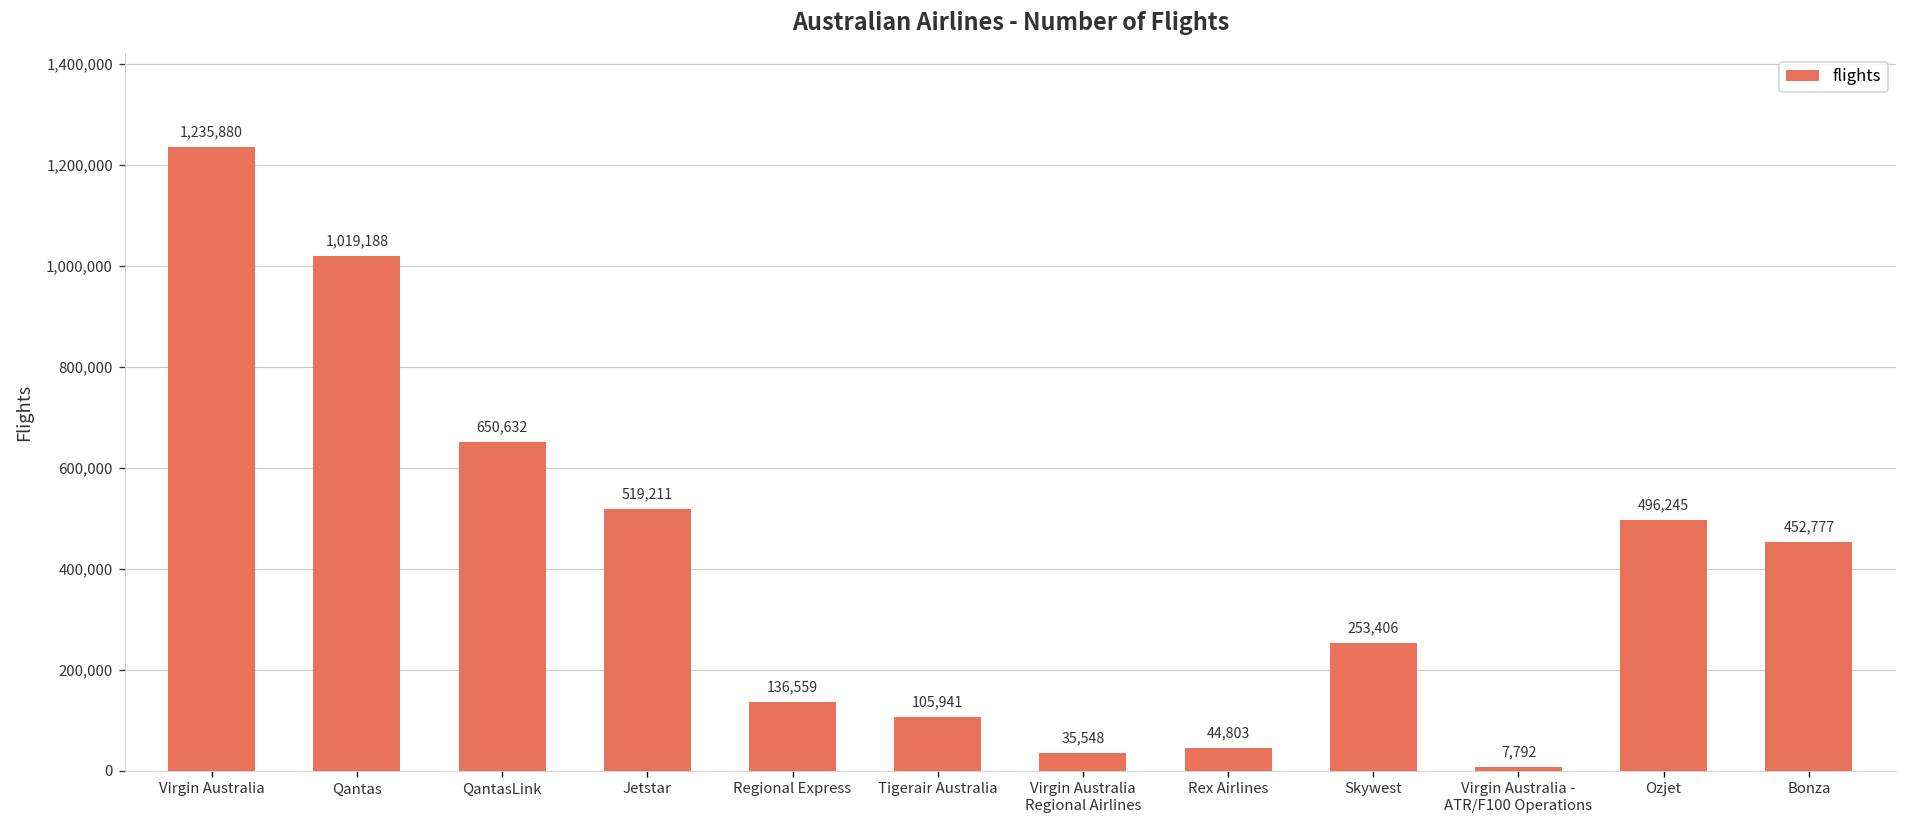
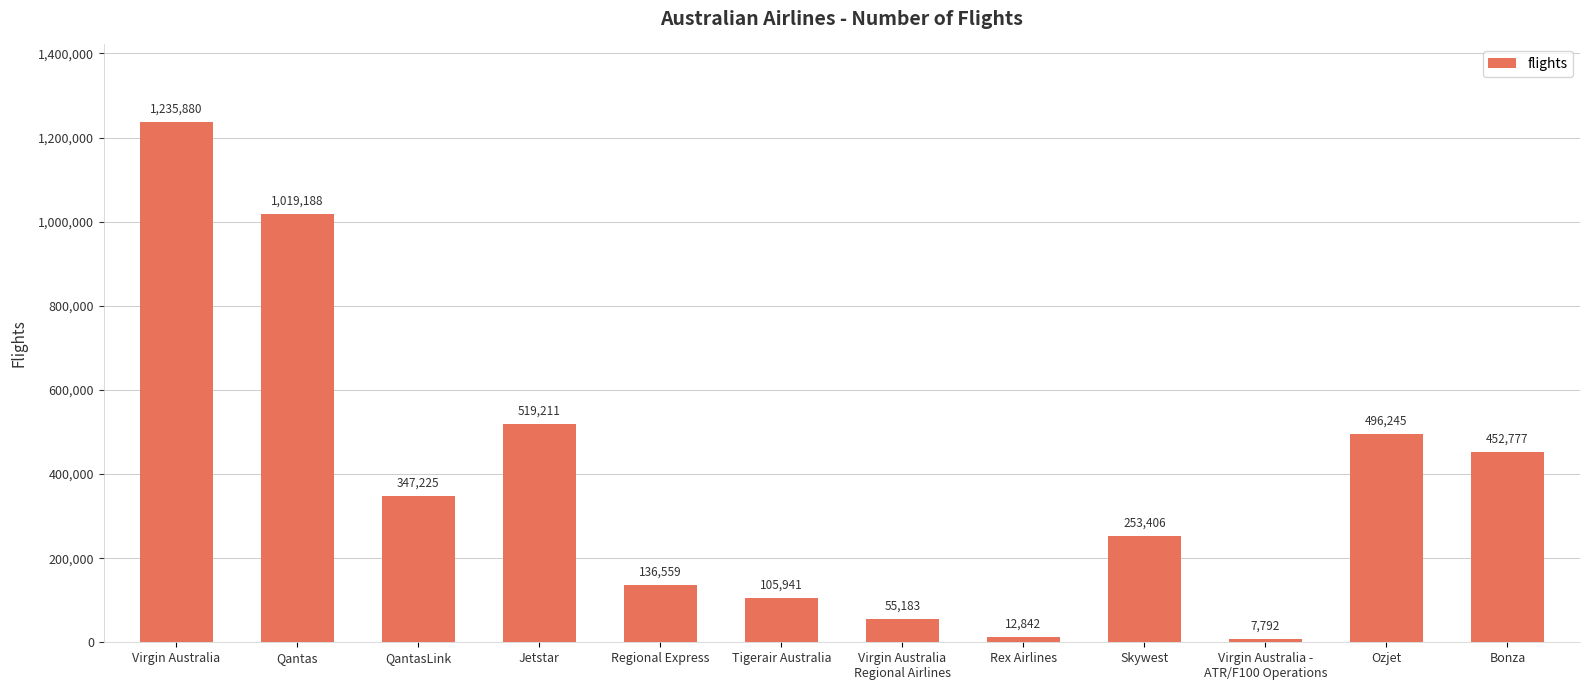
  {
    "Virgin Australia": "1,235,880",
    "Qantas": "1,019,188",
-   "QantasLink": "650,632",
+   "QantasLink": "347,225",
    "Jetstar": "519,211",
    "Regional Express": "136,559",
    "Tigerair Australia": "105,941",
-   "Virgin Australia Regional Airlines": "35,548",
-   "Rex Airlines": "44,803",
+   "Virgin Australia Regional Airlines": "55,183",
+   "Rex Airlines": "12,842",
    "Skywest": "253,406",
    "Virgin Australia - ATR/F100 Operations": "7,792",
    "Ozjet": "496,245",
    "Bonza": "452,777"
  }
